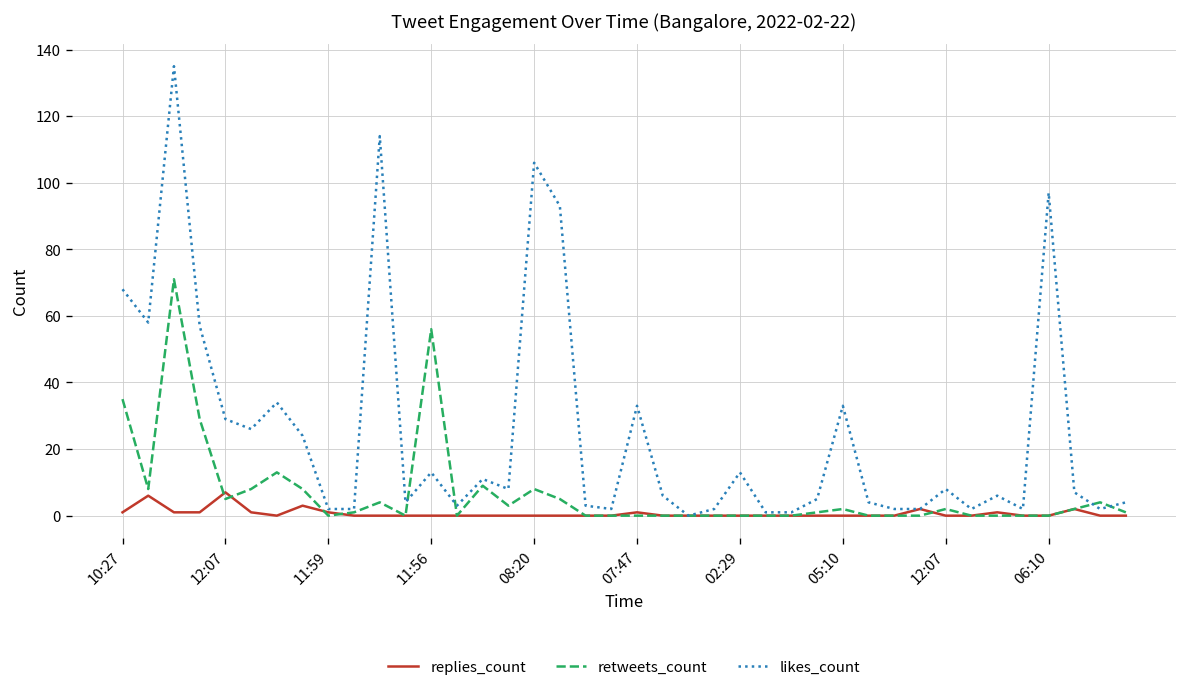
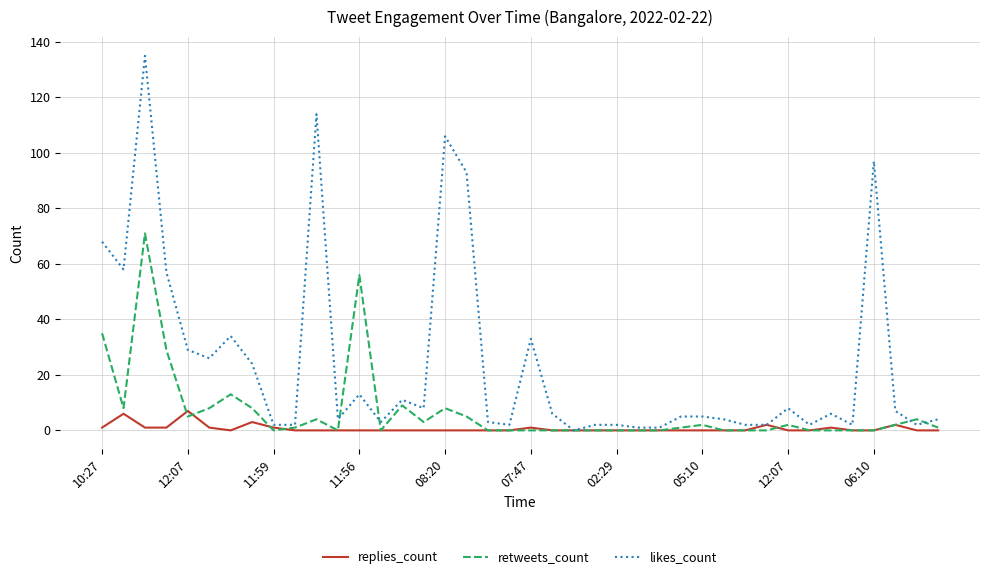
  {
    "replies_count": {
      "10:27": 1,
      "11:59": 1,
      "11:56": 0,
      "08:20": 0,
      "07:47": 1,
      "05:10": 0
    },
    "retweets_count": {
      "10:27": 35,
      "11:59": 0,
      "11:56": 56,
      "08:20": 8,
      "07:47": 0,
      "05:10": 2
    },
    "likes_count": {
      "10:27": 68,
      "11:59": 2,
      "11:56": 13,
      "08:20": 106,
      "07:47": 33,
-     "02:29": 13,
-     "05:10": 33,
+     "02:29": 2,
+     "05:10": 5,
      "06:10": 97
    }
  }
